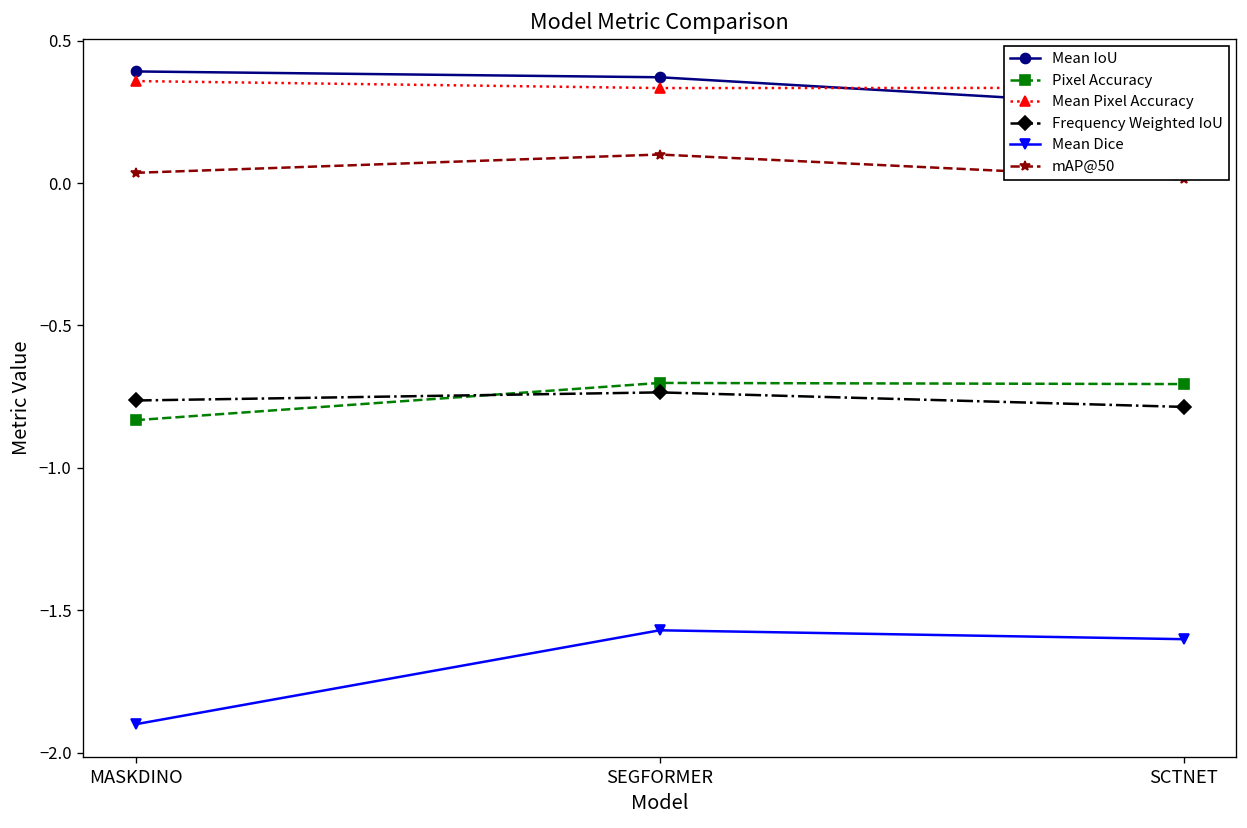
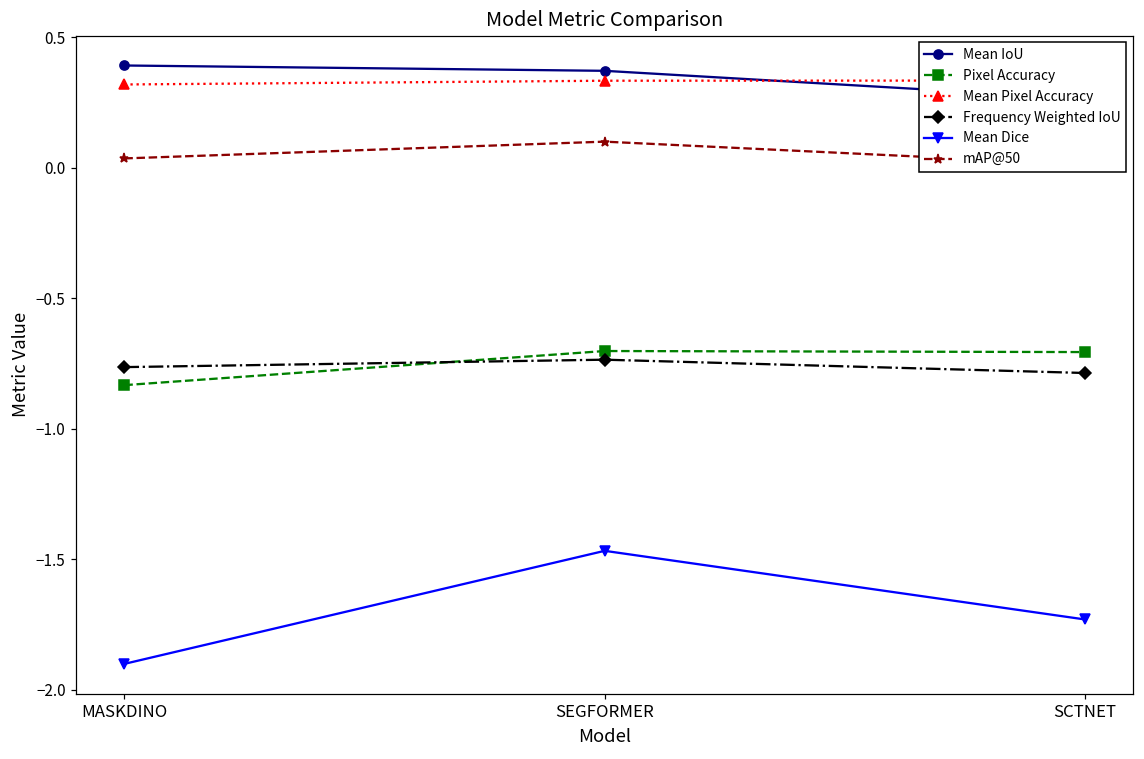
  {
    "Mean IoU": {
      "MASKDINO": 0.39,
      "SEGFORMER": 0.37
    },
    "Pixel Accuracy": {
      "MASKDINO": -0.83,
      "SEGFORMER": -0.70,
      "SCTNET": -0.71
    },
    "Mean Pixel Accuracy": {
-     "MASKDINO": 0.36,
+     "MASKDINO": 0.32,
      "SEGFORMER": 0.33
    },
    "Frequency Weighted IoU": {
      "MASKDINO": -0.76,
      "SEGFORMER": -0.74,
      "SCTNET": -0.79
    },
    "Mean Dice": {
      "MASKDINO": -1.90,
-     "SEGFORMER": -1.57,
-     "SCTNET": -1.60
+     "SEGFORMER": -1.47,
+     "SCTNET": -1.73
    },
    "mAP@50": {
      "MASKDINO": 0.04,
      "SEGFORMER": 0.10
    }
  }
